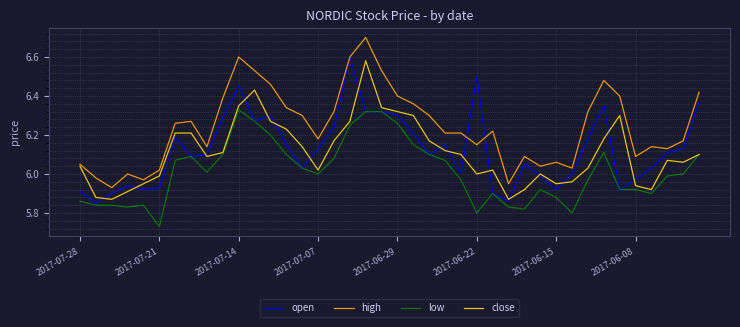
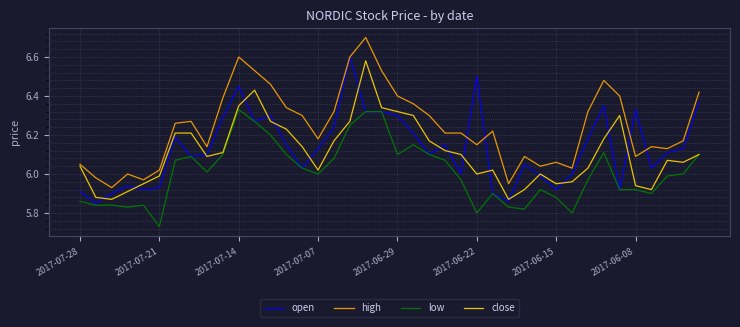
  {
    "open": {
      "2017-07-28": 5.91,
      "2017-07-21": 5.93,
      "2017-07-14": 6.45,
      "2017-07-07": 6.13,
      "2017-06-29": 6.30,
      "2017-06-22": 6.50,
      "2017-06-15": 5.92,
-     "2017-06-08": 5.97
+     "2017-06-08": 6.33
    },
    "low": {
      "2017-07-28": 5.86,
      "2017-07-21": 5.73,
      "2017-07-14": 6.33,
      "2017-07-07": 6.00,
-     "2017-06-29": 6.26,
+     "2017-06-29": 6.10,
      "2017-06-22": 5.80,
      "2017-06-15": 5.88,
      "2017-06-08": 5.92
    }
  }
